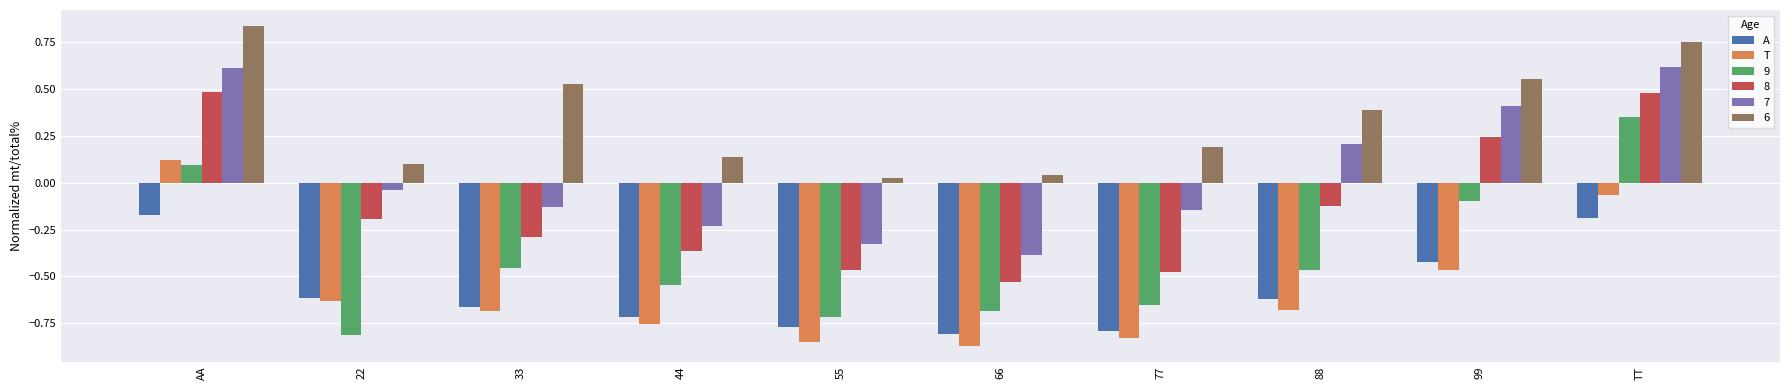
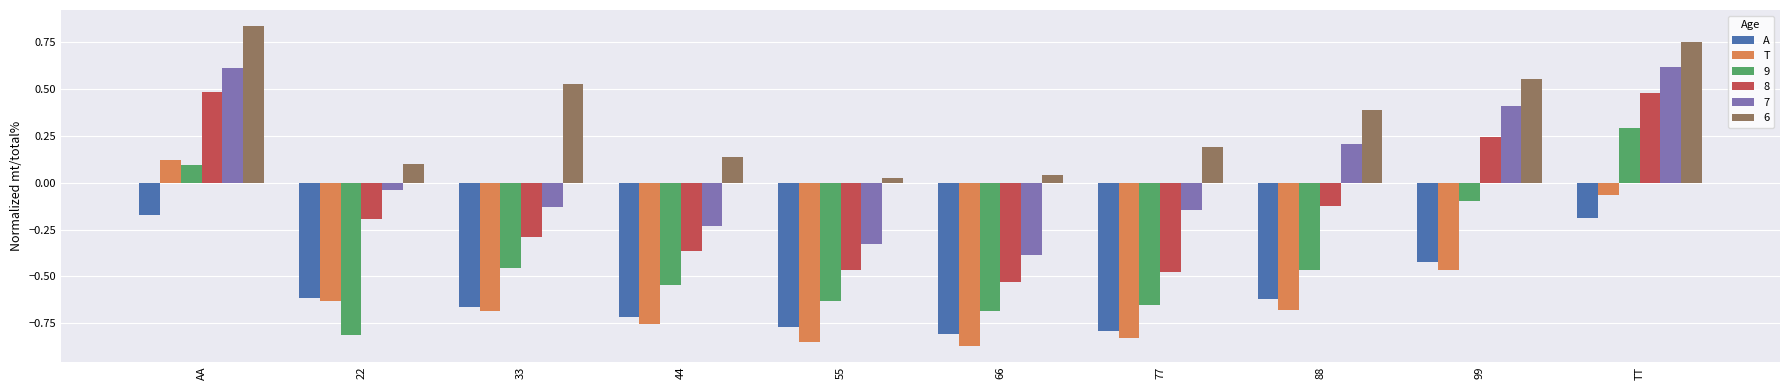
  {
    "9": {
      "AA": 0.09,
      "22": -0.81,
      "33": -0.45,
      "44": -0.54,
-     "55": -0.72,
+     "55": -0.63,
      "66": -0.68,
      "77": -0.65,
      "88": -0.46,
      "99": -0.10,
-     "TT": 0.35
+     "TT": 0.29
    },
    "6": {
      "AA": 0.83,
      "22": 0.10,
      "33": 0.52,
      "44": 0.14,
      "55": 0.02,
      "66": 0.04,
      "77": 0.19,
      "88": 0.38,
      "99": 0.55,
      "TT": 0.75
    }
  }
